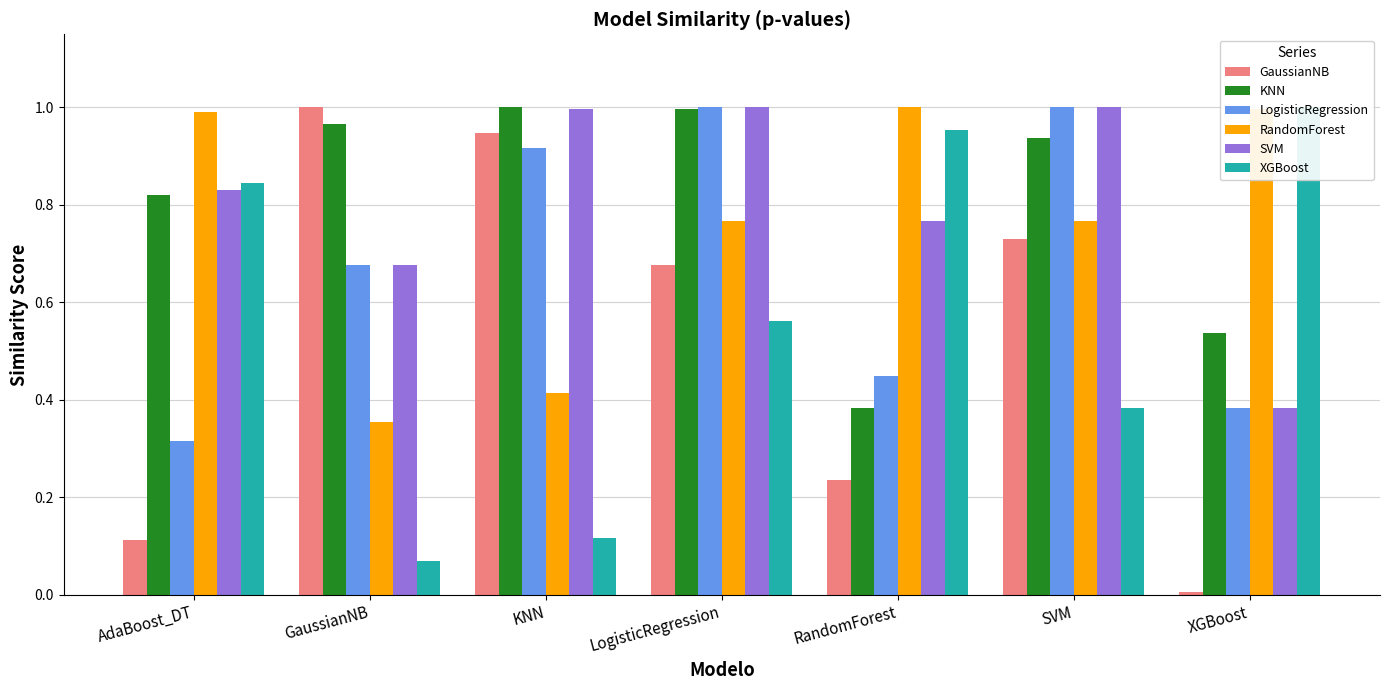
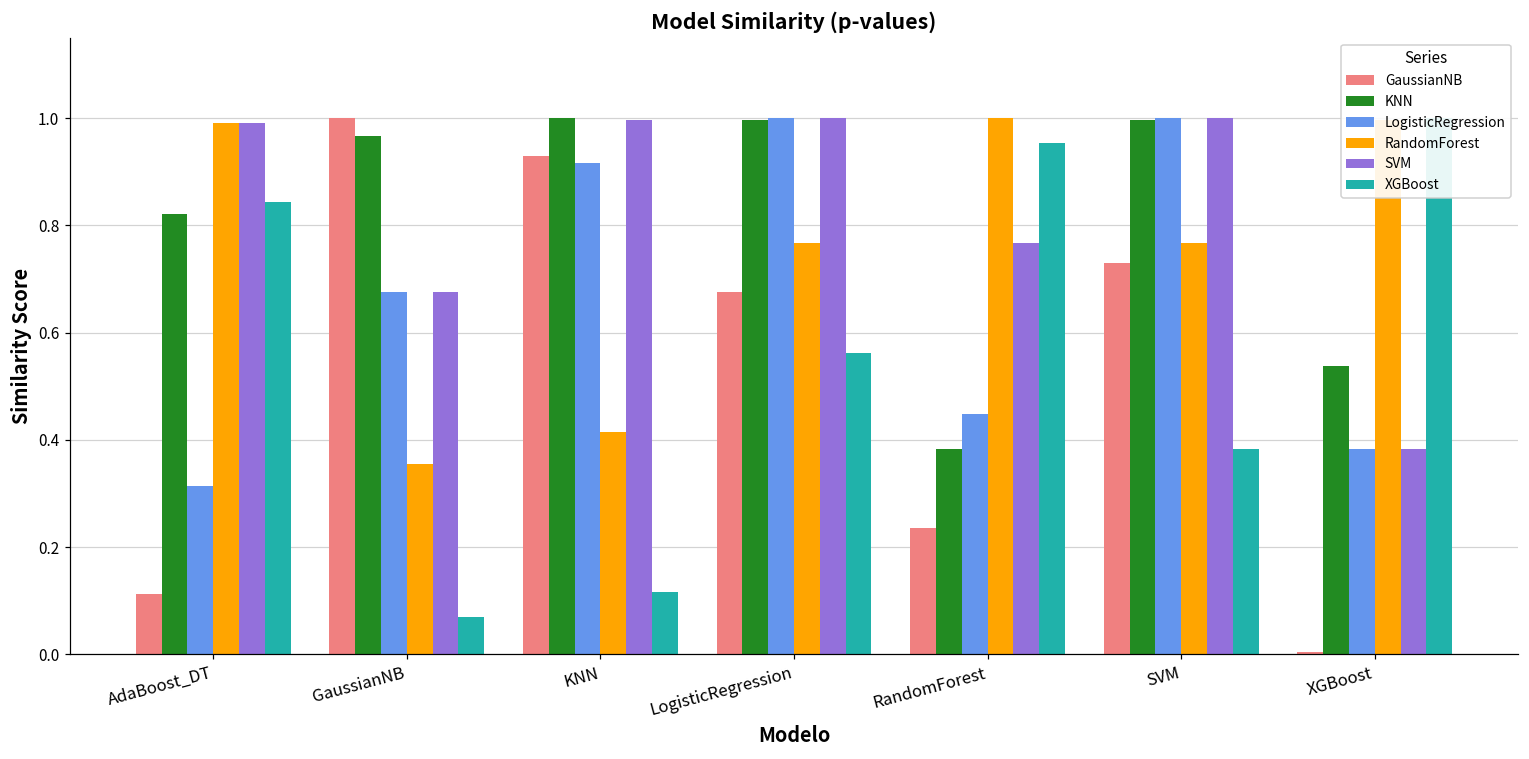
  {
    "GaussianNB": {
      "AdaBoost_DT": 0.11,
      "GaussianNB": 1.00,
-     "KNN": 0.95,
+     "KNN": 0.93,
      "LogisticRegression": 0.68,
      "RandomForest": 0.24,
      "SVM": 0.73
    },
    "KNN": {
      "AdaBoost_DT": 0.82,
      "GaussianNB": 0.97,
      "KNN": 1.00,
      "LogisticRegression": 1.00,
      "RandomForest": 0.38,
-     "SVM": 0.94,
+     "SVM": 1.00,
      "XGBoost": 0.54
    },
    "LogisticRegression": {
      "AdaBoost_DT": 0.31,
      "GaussianNB": 0.68,
      "KNN": 0.92,
      "LogisticRegression": 1.00,
      "RandomForest": 0.45,
      "SVM": 1.00,
      "XGBoost": 0.38
    },
    "RandomForest": {
      "AdaBoost_DT": 0.99,
      "GaussianNB": 0.35,
      "KNN": 0.41,
      "LogisticRegression": 0.77,
      "RandomForest": 1.00,
      "SVM": 0.77
    },
    "SVM": {
-     "AdaBoost_DT": 0.83,
+     "AdaBoost_DT": 0.99,
      "GaussianNB": 0.68,
      "KNN": 1.00,
      "LogisticRegression": 1.00,
      "RandomForest": 0.77,
      "SVM": 1.00,
      "XGBoost": 0.38
    },
    "XGBoost": {
      "AdaBoost_DT": 0.84,
      "GaussianNB": 0.07,
      "KNN": 0.12,
      "LogisticRegression": 0.56,
      "RandomForest": 0.95,
      "SVM": 0.38
    }
  }
